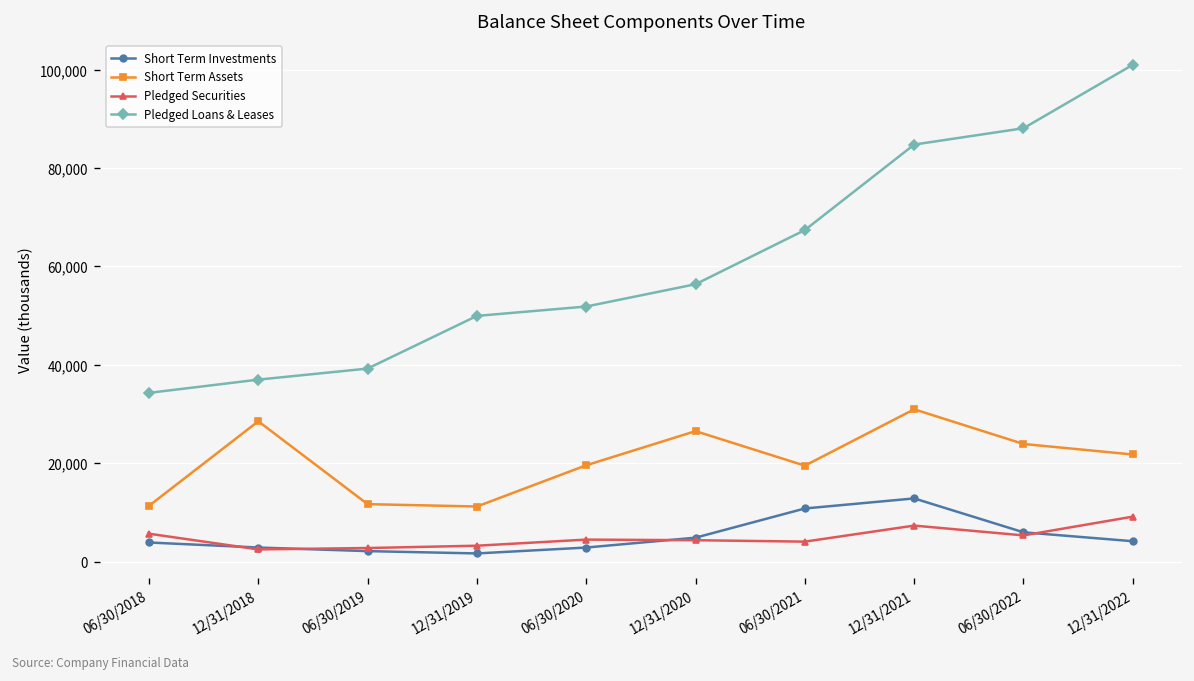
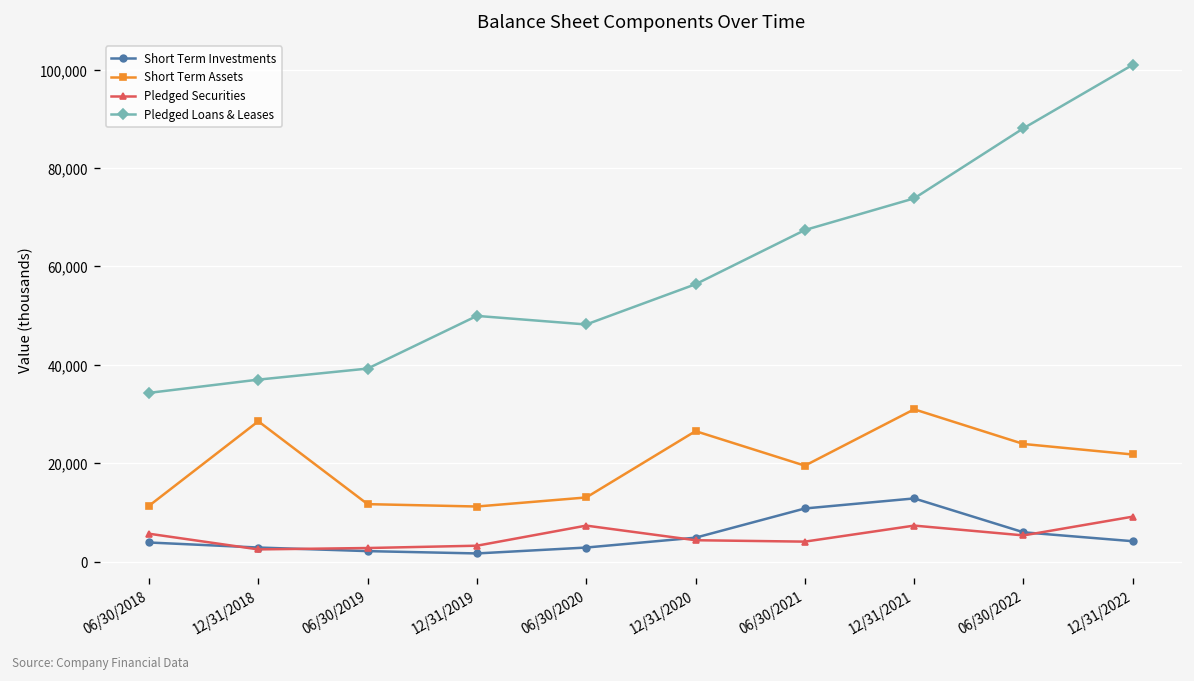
  {
    "Short Term Investments": {
      "06/30/2018": "4,000",
      "06/30/2019": "2,000",
      "12/31/2019": "2,000",
      "06/30/2020": "3,000",
      "06/30/2021": "11,000",
      "12/31/2021": "13,000",
      "06/30/2022": "6,000",
      "12/31/2022": "4,000"
    },
    "Short Term Assets": {
      "06/30/2018": "11,000",
      "12/31/2018": "29,000",
      "06/30/2019": "12,000",
      "12/31/2019": "11,000",
-     "06/30/2020": "20,000",
+     "06/30/2020": "13,000",
      "12/31/2020": "27,000",
      "06/30/2021": "20,000",
      "12/31/2021": "31,000",
      "06/30/2022": "24,000",
      "12/31/2022": "22,000"
    },
    "Pledged Securities": {
      "06/30/2018": "6,000",
      "06/30/2019": "3,000",
      "12/31/2019": "3,000",
-     "06/30/2020": "4,000",
+     "06/30/2020": "7,000",
      "06/30/2021": "4,000",
      "12/31/2021": "7,000",
      "06/30/2022": "5,000",
      "12/31/2022": "9,000"
    },
    "Pledged Loans & Leases": {
      "06/30/2018": "34,000",
      "12/31/2018": "37,000",
      "06/30/2019": "39,000",
      "12/31/2019": "50,000",
-     "06/30/2020": "52,000",
+     "06/30/2020": "48,000",
      "12/31/2020": "56,000",
      "06/30/2021": "67,000",
-     "12/31/2021": "85,000",
+     "12/31/2021": "74,000",
      "06/30/2022": "88,000",
      "12/31/2022": "101,000"
    }
  }
